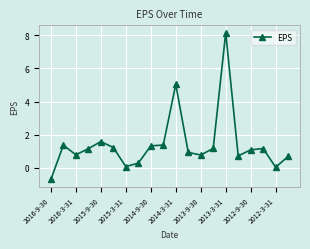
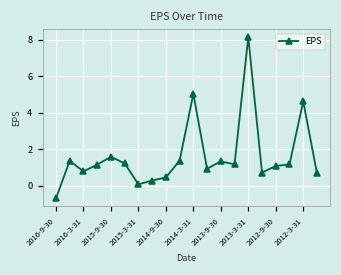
  {
    "2016-9-30": -0.7,
    "2016-3-31": 0.8,
    "2015-9-30": 1.6,
    "2015-3-31": 0.1,
-   "2014-9-30": 1.3,
+   "2014-9-30": 0.5,
    "2014-3-31": 5.0,
-   "2013-9-30": 0.8,
+   "2013-9-30": 1.3,
    "2013-3-31": 8.2,
    "2012-9-30": 1.1,
-   "2012-3-31": 0.0
+   "2012-3-31": 4.6
  }
